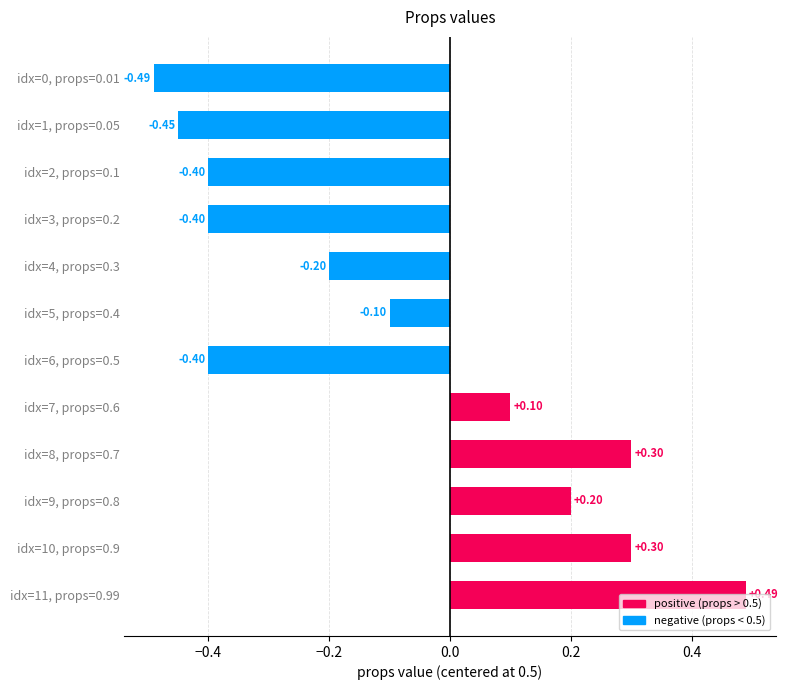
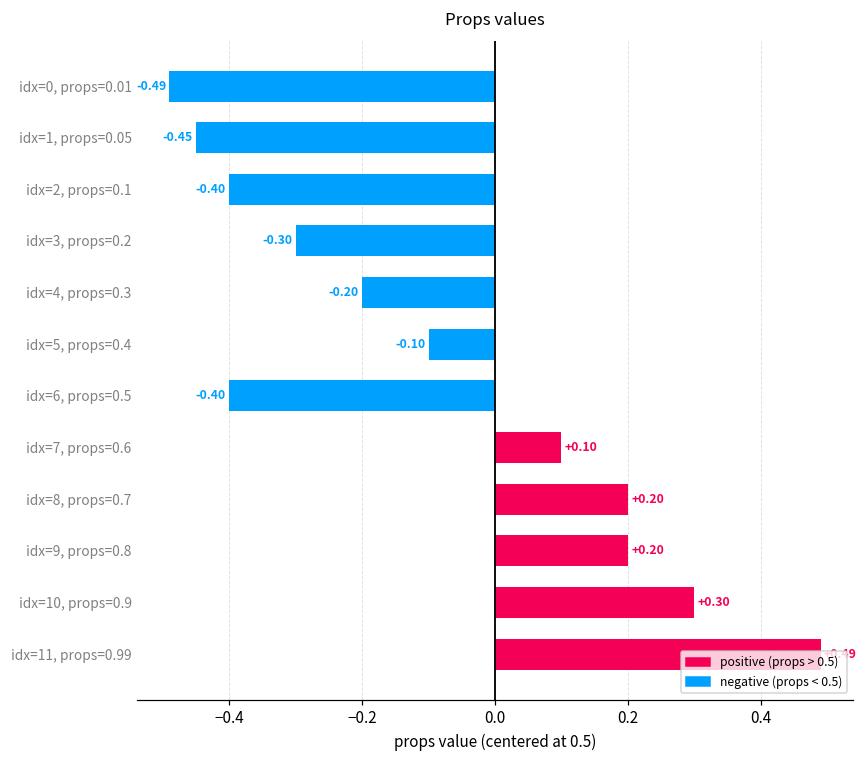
  {
    "idx=0, props=0.01": "-0.49",
    "idx=1, props=0.05": "-0.45",
    "idx=2, props=0.1": "-0.40",
-   "idx=3, props=0.2": "-0.40",
+   "idx=3, props=0.2": "-0.30",
    "idx=4, props=0.3": "-0.20",
    "idx=5, props=0.4": "-0.10",
    "idx=6, props=0.5": "-0.40",
    "idx=7, props=0.6": "+0.10",
-   "idx=8, props=0.7": "+0.30",
+   "idx=8, props=0.7": "+0.20",
    "idx=9, props=0.8": "+0.20",
    "idx=10, props=0.9": "+0.30"
  }
